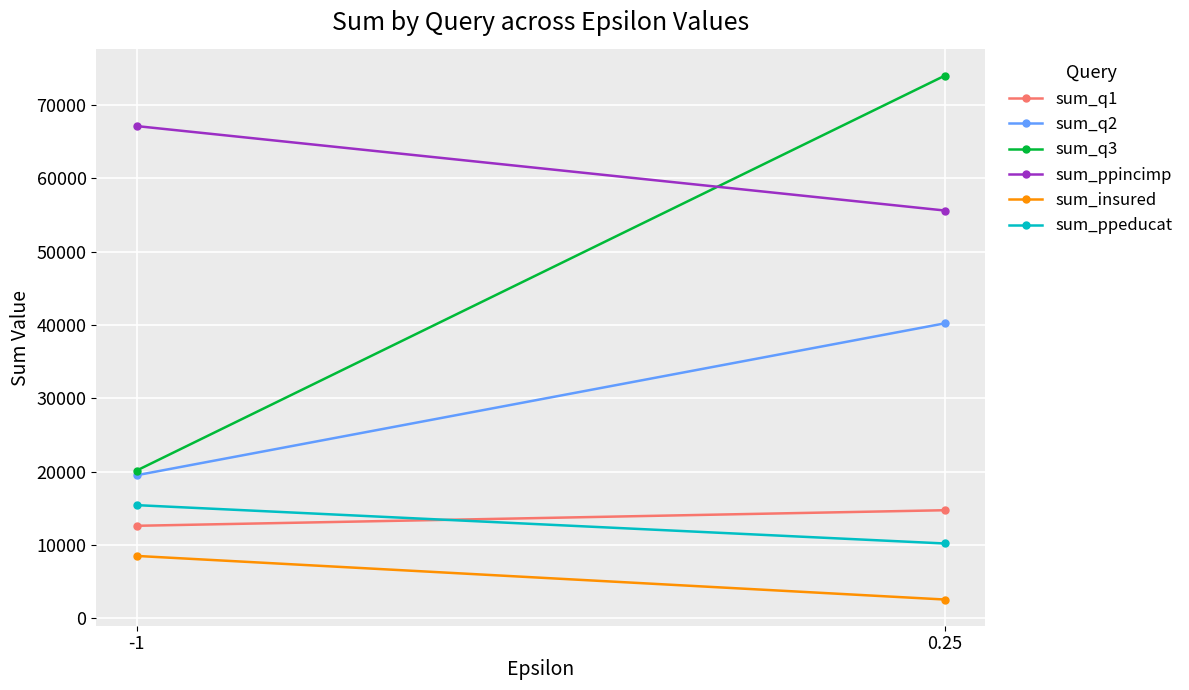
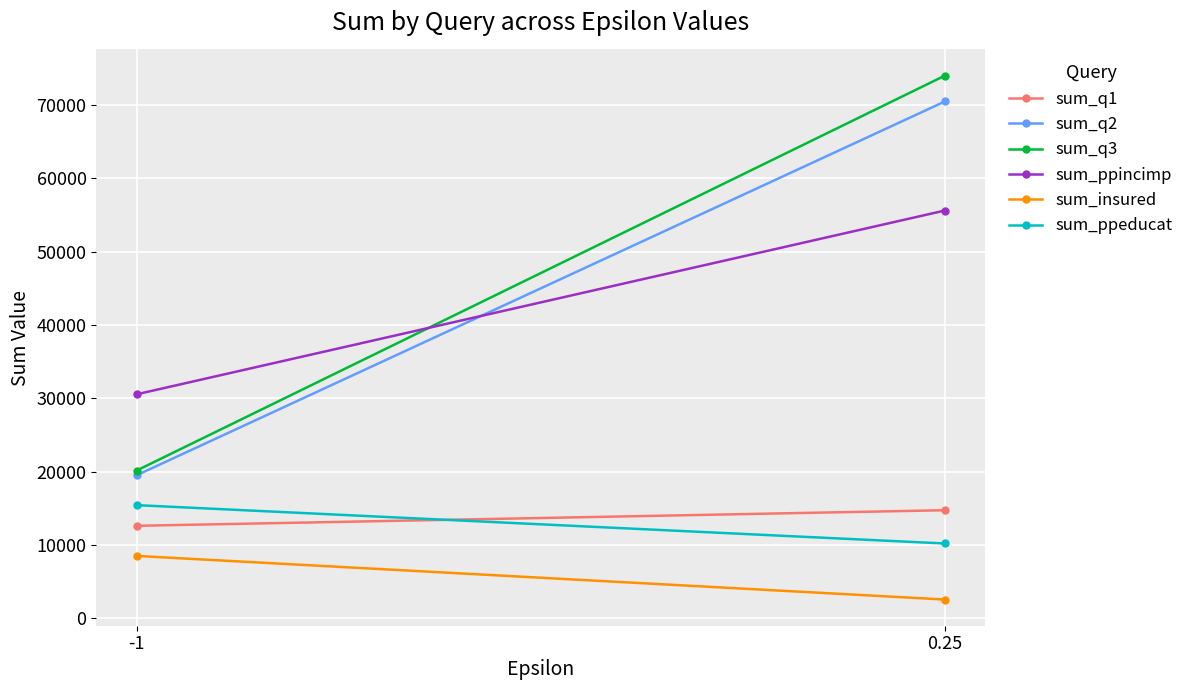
  {
    "sum_q1": {
      "-1": 13000,
      "0.25": 15000
    },
    "sum_q2": {
      "-1": 20000,
-     "0.25": 40000
+     "0.25": 70000
    },
    "sum_q3": {
      "-1": 20000,
      "0.25": 74000
    },
    "sum_ppincimp": {
-     "-1": 67000,
+     "-1": 31000,
      "0.25": 56000
    },
    "sum_insured": {
      "-1": 8000,
      "0.25": 3000
    },
    "sum_ppeducat": {
      "-1": 15000,
      "0.25": 10000
    }
  }
